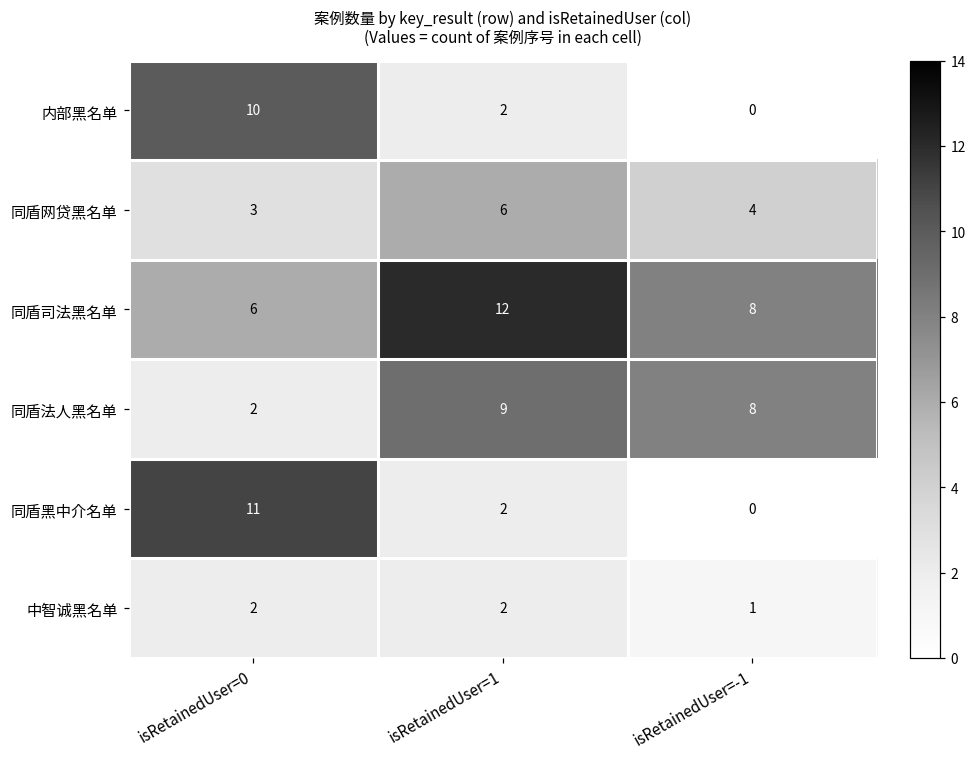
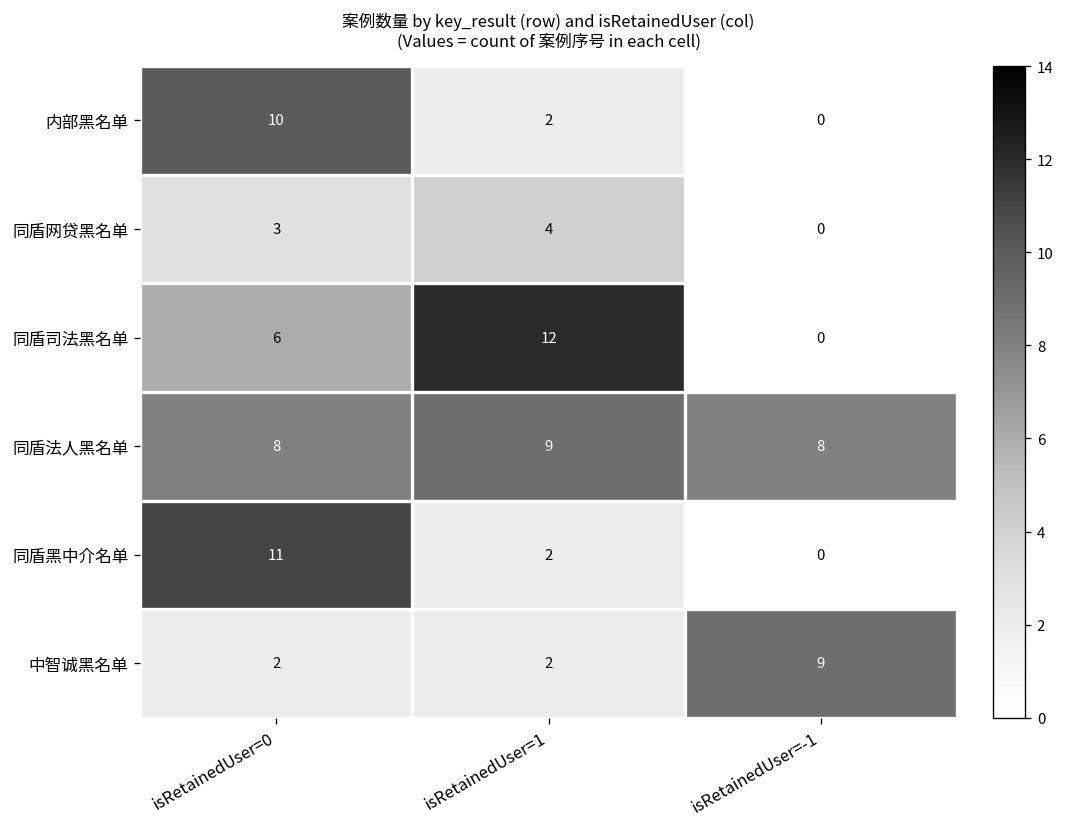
  {
    "内部黑名单": {
      "isRetainedUser=0": 10,
      "isRetainedUser=1": 2,
      "isRetainedUser=-1": 0
    },
    "同盾网贷黑名单": {
      "isRetainedUser=0": 3,
-     "isRetainedUser=1": 6,
-     "isRetainedUser=-1": 4
+     "isRetainedUser=1": 4,
+     "isRetainedUser=-1": 0
    },
    "同盾司法黑名单": {
      "isRetainedUser=0": 6,
      "isRetainedUser=1": 12,
-     "isRetainedUser=-1": 8
+     "isRetainedUser=-1": 0
    },
    "同盾法人黑名单": {
-     "isRetainedUser=0": 2,
+     "isRetainedUser=0": 8,
      "isRetainedUser=1": 9,
      "isRetainedUser=-1": 8
    },
    "同盾黑中介名单": {
      "isRetainedUser=0": 11,
      "isRetainedUser=1": 2,
      "isRetainedUser=-1": 0
    },
    "中智诚黑名单": {
      "isRetainedUser=0": 2,
      "isRetainedUser=1": 2,
-     "isRetainedUser=-1": 1
+     "isRetainedUser=-1": 9
    }
  }
